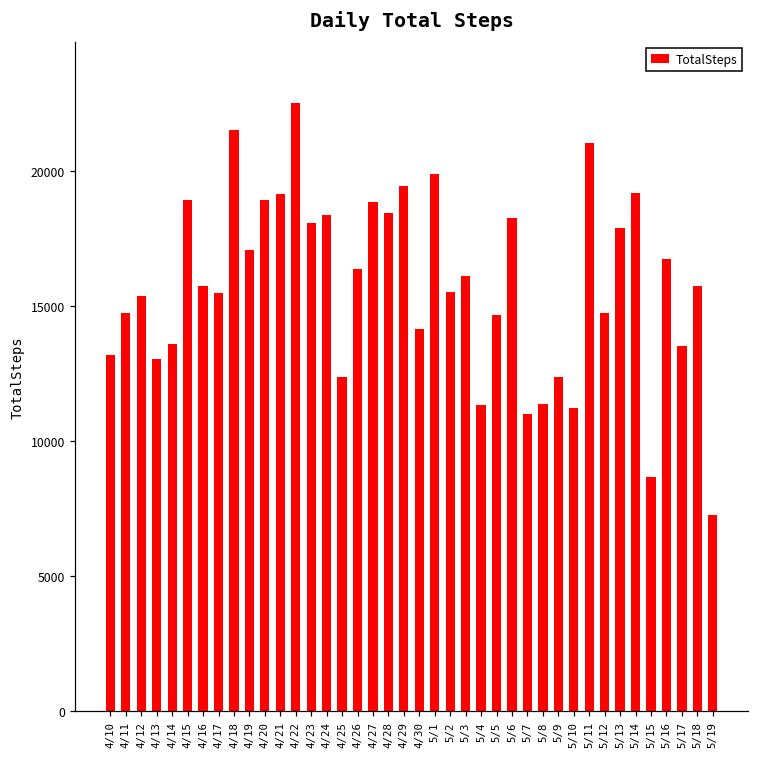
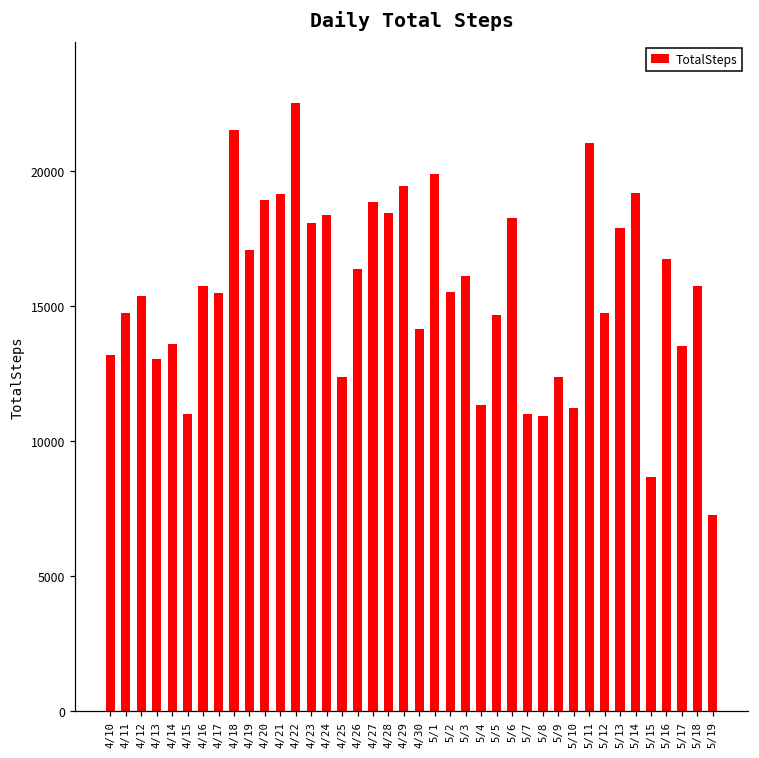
  {
    "4/10": 13200,
    "4/11": 14700,
    "4/12": 15400,
    "4/13": 13100,
    "4/14": 13600,
-   "4/15": 18900,
+   "4/15": 11000,
    "4/16": 15700,
    "4/17": 15500,
    "4/18": 21500,
    "4/19": 17100,
    "4/20": 18900,
    "4/21": 19100,
    "4/22": 22500,
    "4/23": 18100,
    "4/24": 18400,
    "4/25": 12400,
    "4/26": 16400,
    "4/27": 18800,
    "4/28": 18500,
    "4/29": 19400,
    "4/30": 14100,
    "5/1": 19900,
    "5/2": 15500,
    "5/3": 16100,
    "5/4": 11300,
    "5/5": 14700,
    "5/6": 18300,
    "5/7": 11000,
-   "5/8": 11400,
+   "5/8": 10900,
    "5/9": 12400,
    "5/10": 11200,
    "5/11": 21000,
    "5/12": 14700,
    "5/13": 17900,
    "5/14": 19200,
    "5/15": 8700,
    "5/16": 16700,
    "5/17": 13500,
    "5/18": 15700,
    "5/19": 7300
  }
